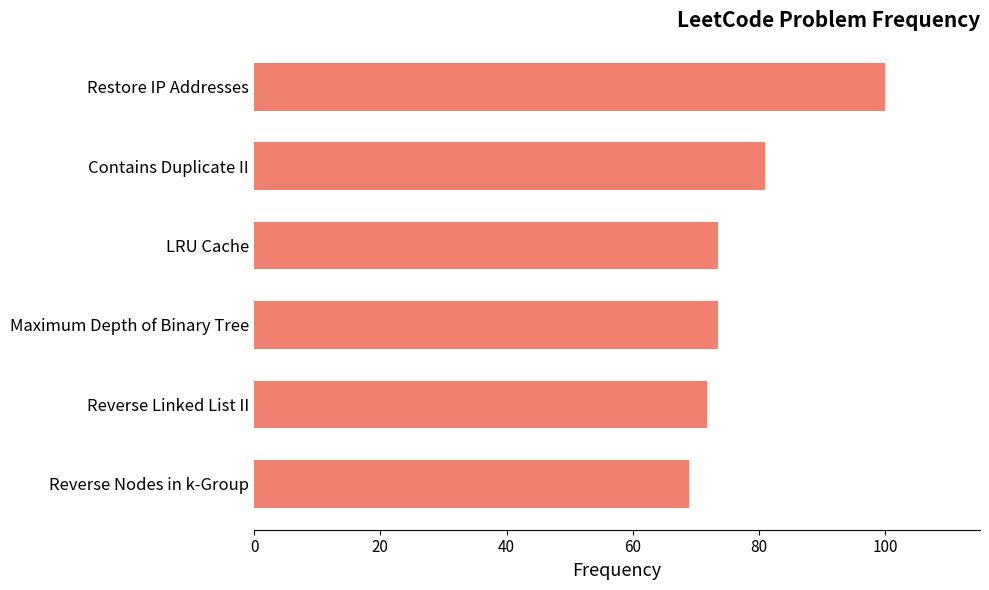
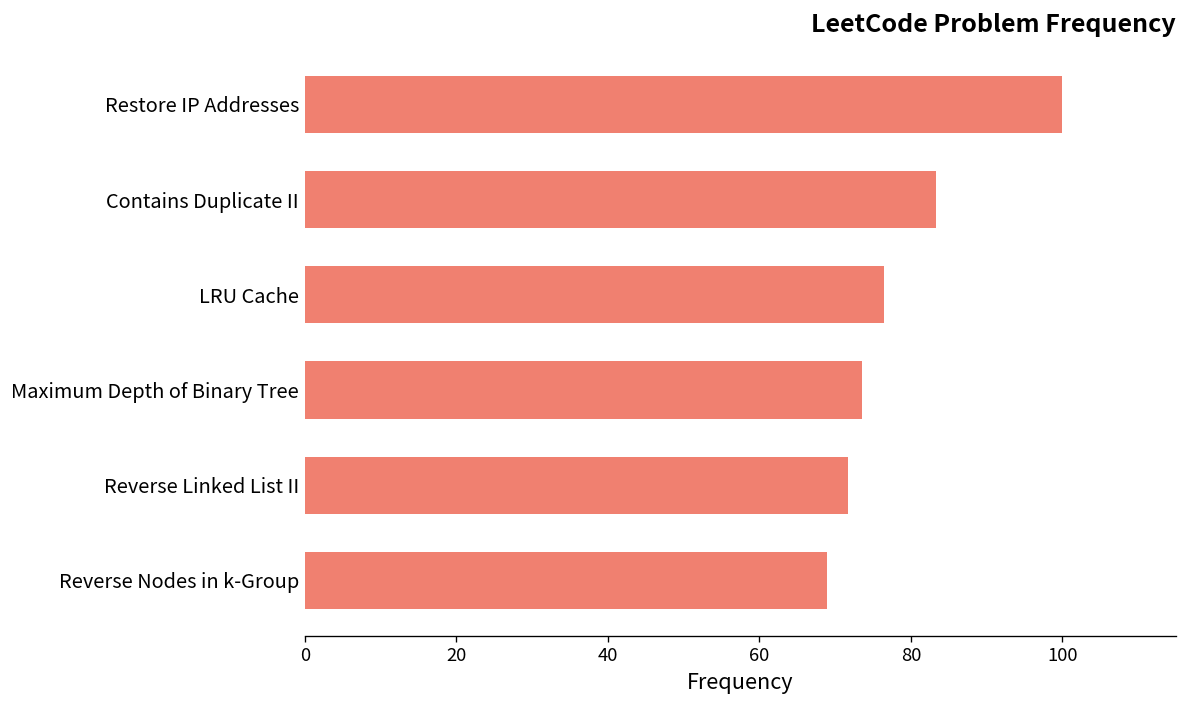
  {
    "Restore IP Addresses": 100,
-   "Contains Duplicate II": 81,
-   "LRU Cache": 74,
+   "Contains Duplicate II": 83,
+   "LRU Cache": 77,
    "Maximum Depth of Binary Tree": 74,
    "Reverse Linked List II": 72,
    "Reverse Nodes in k-Group": 69
  }
